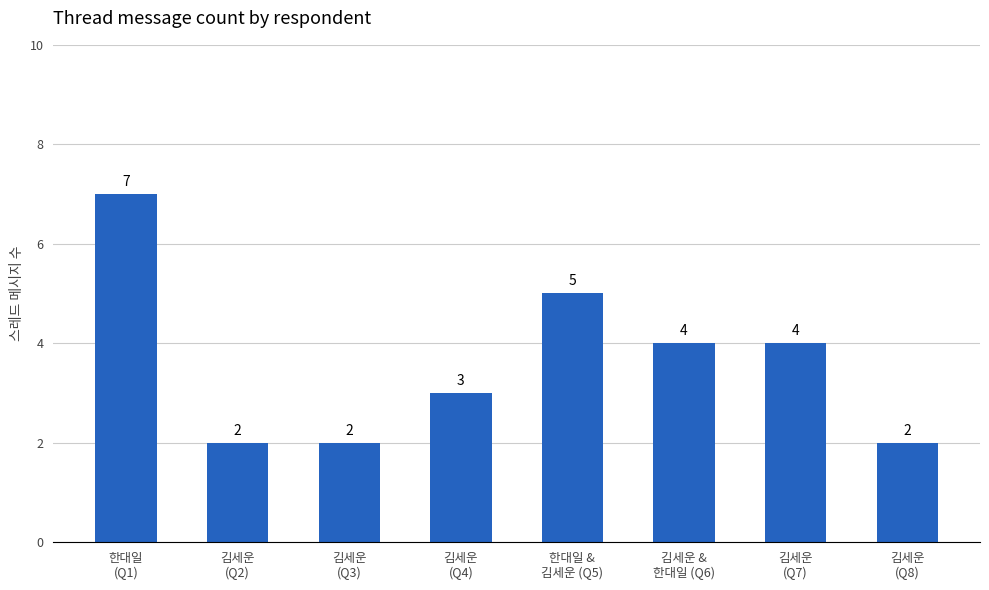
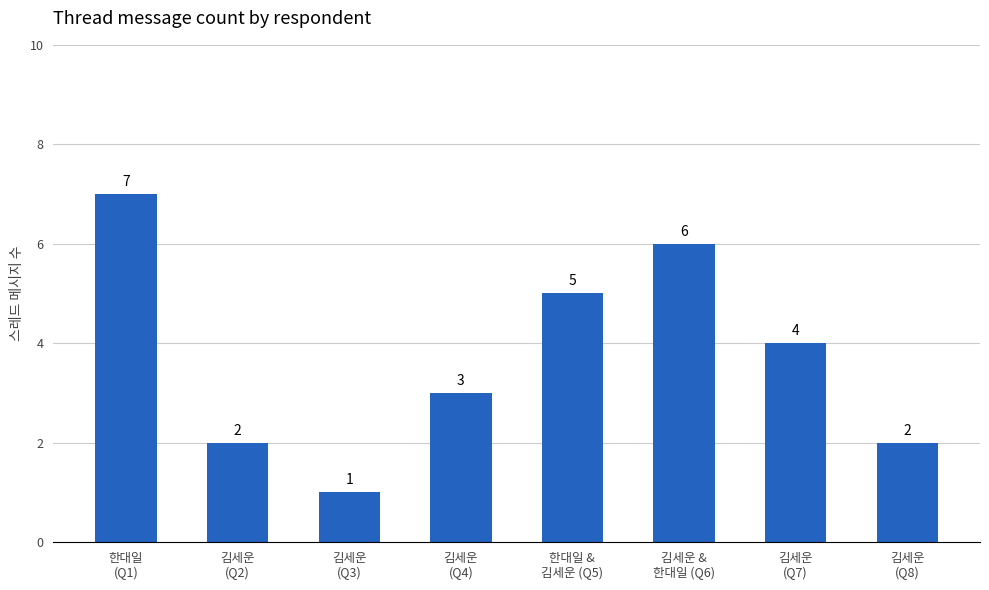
  {
    "한대일 (Q1)": 7,
    "김세운 (Q2)": 2,
-   "김세운 (Q3)": 2,
+   "김세운 (Q3)": 1,
    "김세운 (Q4)": 3,
    "한대일 & 김세운 (Q5)": 5,
-   "김세운 & 한대일 (Q6)": 4,
+   "김세운 & 한대일 (Q6)": 6,
    "김세운 (Q7)": 4,
    "김세운 (Q8)": 2
  }
